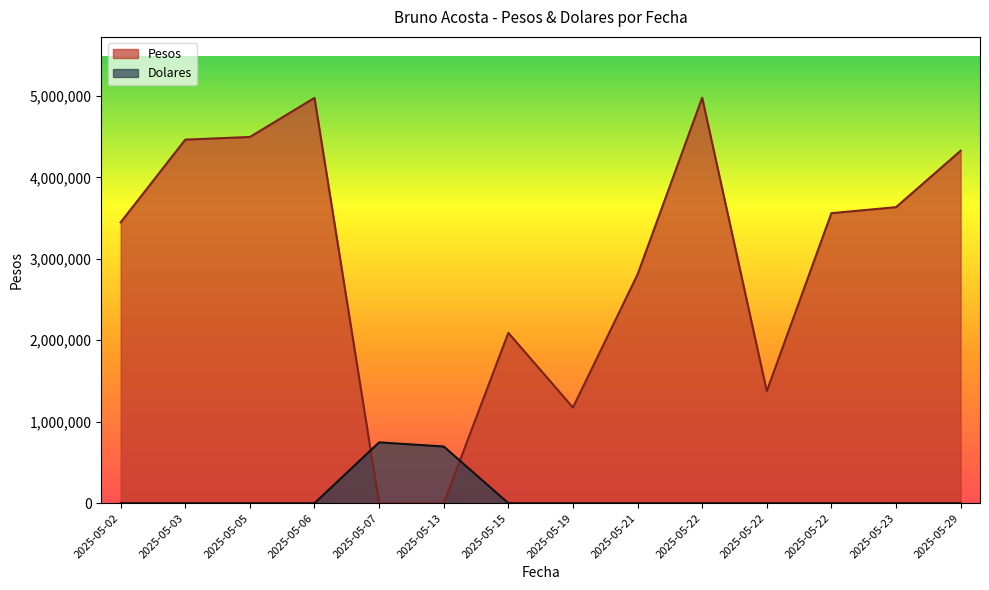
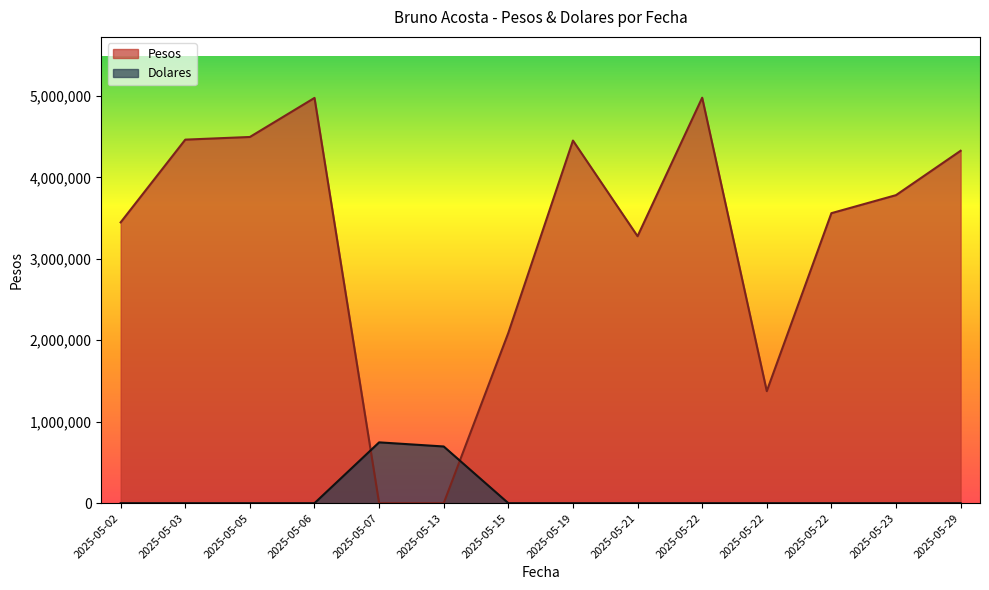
  {
    "Pesos": {
      "2025-05-02": "3,400,000",
      "2025-05-03": "4,500,000",
      "2025-05-05": "4,500,000",
      "2025-05-06": "5,000,000",
      "2025-05-07": "0",
      "2025-05-13": "0",
      "2025-05-15": "2,100,000",
-     "2025-05-19": "1,200,000",
-     "2025-05-21": "2,800,000",
-     "2025-05-23": "3,600,000",
+     "2025-05-19": "4,500,000",
+     "2025-05-21": "3,300,000",
+     "2025-05-23": "3,800,000",
      "2025-05-29": "4,300,000"
    },
    "Dolares": {
      "2025-05-02": "0",
      "2025-05-03": "0",
      "2025-05-05": "0",
      "2025-05-06": "0",
      "2025-05-07": "700,000",
      "2025-05-13": "700,000",
      "2025-05-15": "0",
      "2025-05-19": "0",
      "2025-05-21": "0",
      "2025-05-23": "0",
      "2025-05-29": "0"
    }
  }
